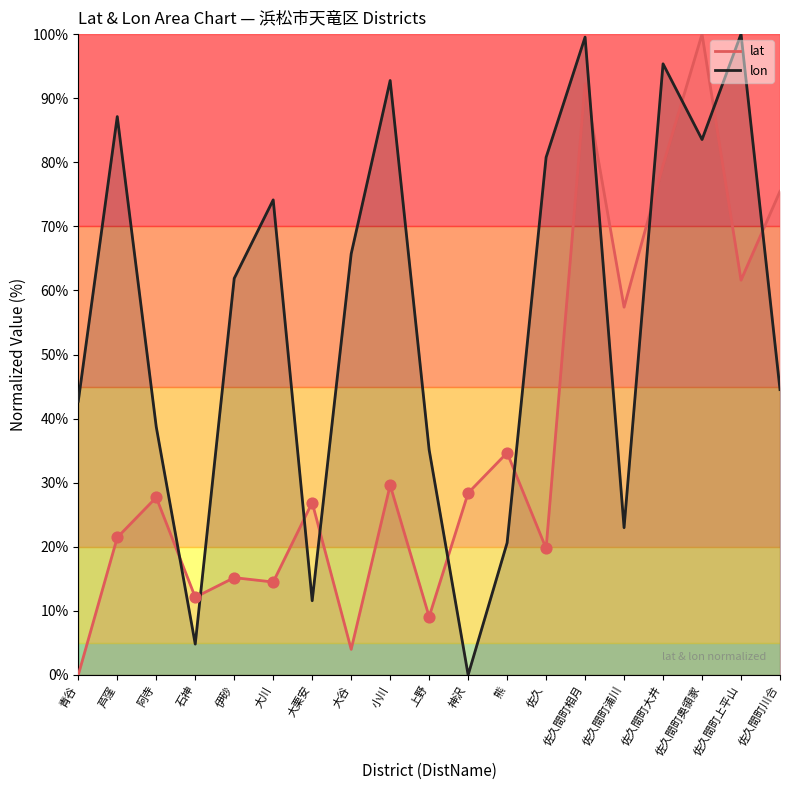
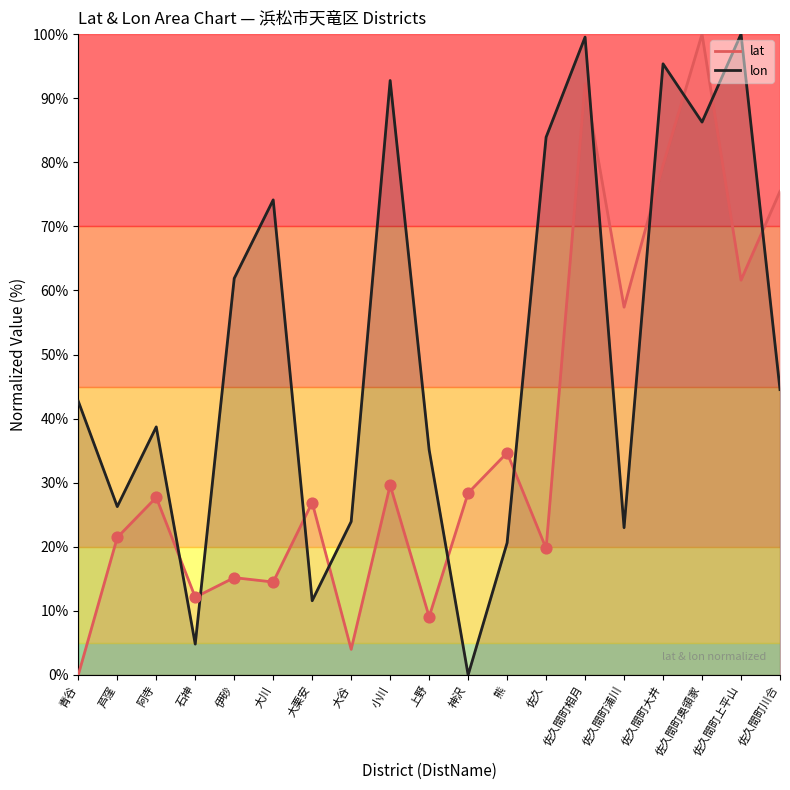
  {
    "lon": {
      "青谷": "43%",
-     "芦窪": "87%",
+     "芦窪": "26%",
      "阿寺": "39%",
      "石神": "5%",
      "伊砂": "62%",
      "大川": "74%",
      "大栗安": "12%",
-     "大谷": "66%",
+     "大谷": "24%",
      "小川": "93%",
      "上野": "35%",
      "神沢": "0%",
      "熊": "21%",
-     "佐久": "81%",
+     "佐久": "84%",
      "佐久間町相月": "100%",
      "佐久間町浦川": "23%",
      "佐久間町大井": "95%",
-     "佐久間町奥領家": "84%",
+     "佐久間町奥領家": "86%",
      "佐久間町上平山": "100%",
      "佐久間町川合": "45%"
    }
  }
